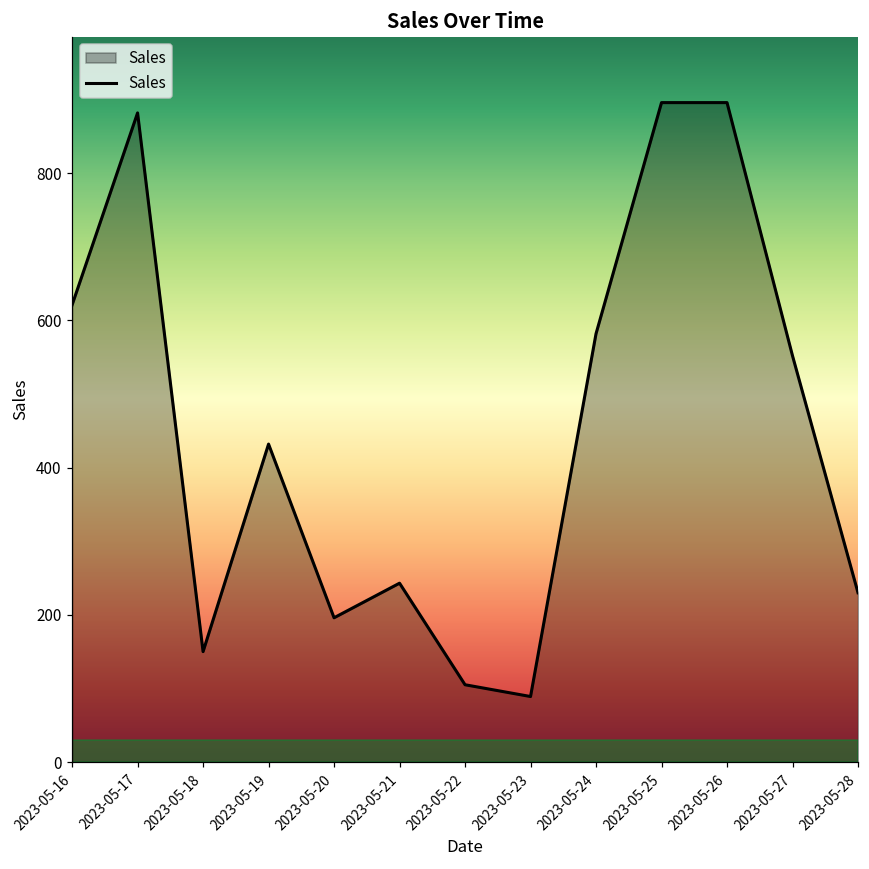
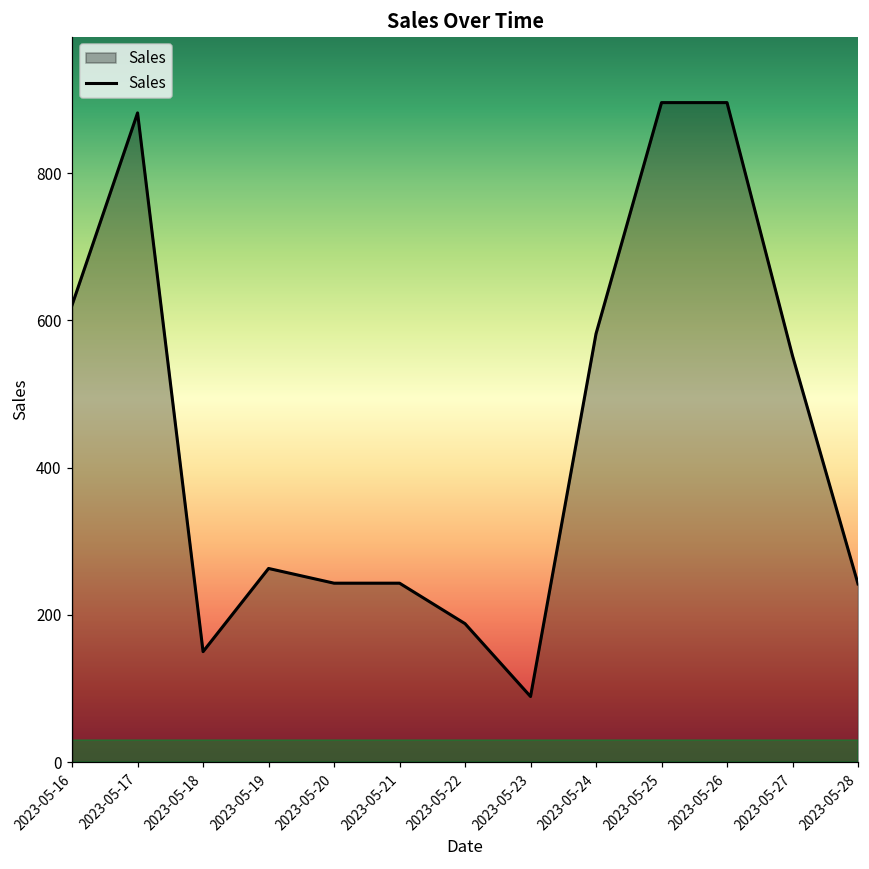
  {
    "2023-05-16": 620,
    "2023-05-17": 880,
    "2023-05-18": 150,
-   "2023-05-19": 430,
-   "2023-05-20": 200,
+   "2023-05-19": 260,
+   "2023-05-20": 240,
    "2023-05-21": 240,
-   "2023-05-22": 110,
+   "2023-05-22": 190,
    "2023-05-23": 90,
    "2023-05-24": 580,
    "2023-05-25": 900,
    "2023-05-26": 900,
    "2023-05-27": 550,
-   "2023-05-28": 230
+   "2023-05-28": 240
  }
